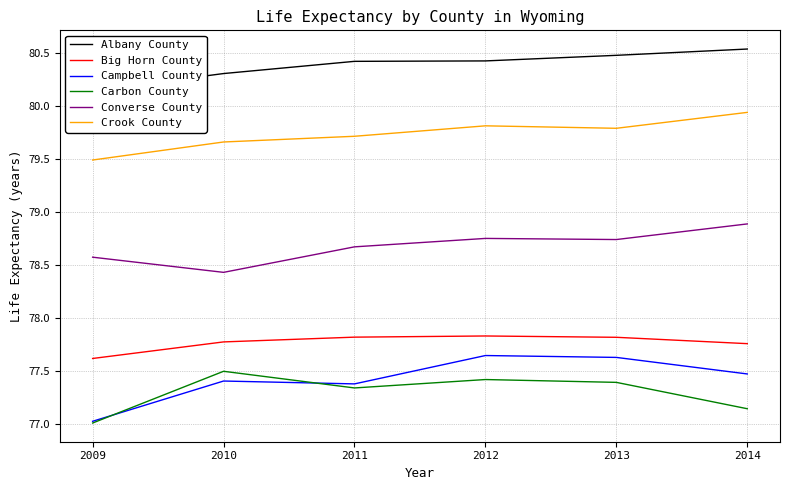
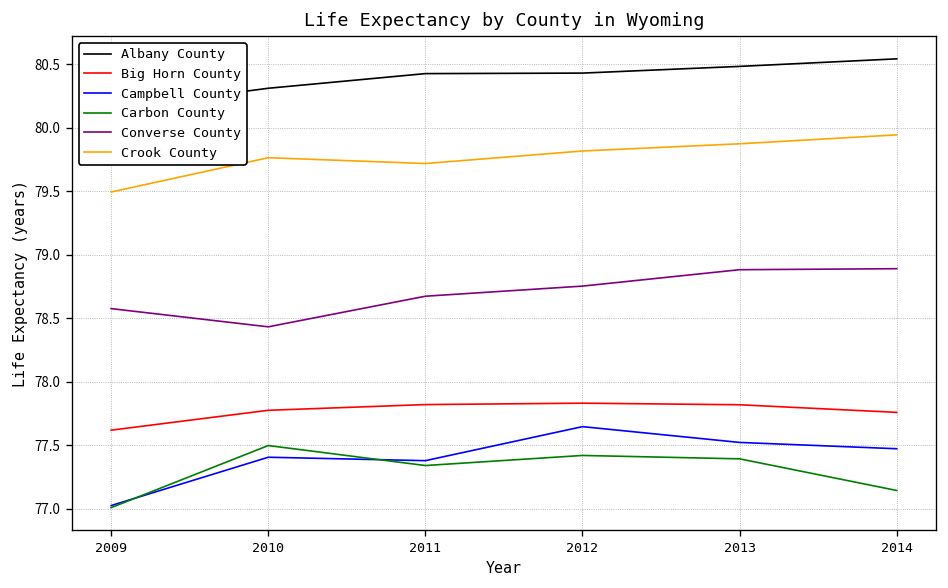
  {
    "Albany County": {
      "2010": 80.31,
      "2011": 80.42,
      "2012": 80.43,
      "2013": 80.48,
      "2014": 80.54
    },
    "Big Horn County": {
      "2009": 77.62,
      "2010": 77.78,
      "2011": 77.82,
      "2012": 77.83,
      "2013": 77.82,
      "2014": 77.76
    },
    "Campbell County": {
      "2010": 77.41,
      "2011": 77.38,
      "2012": 77.65,
-     "2013": 77.63,
+     "2013": 77.52,
      "2014": 77.47
    },
    "Carbon County": {
      "2010": 77.50,
      "2011": 77.34,
      "2012": 77.42,
      "2013": 77.39,
      "2014": 77.14
    },
    "Converse County": {
      "2009": 78.58,
      "2010": 78.43,
      "2011": 78.67,
      "2012": 78.75,
-     "2013": 78.74,
+     "2013": 78.88,
      "2014": 78.89
    },
    "Crook County": {
      "2009": 79.49,
-     "2010": 79.66,
+     "2010": 79.76,
      "2011": 79.72,
      "2012": 79.82,
-     "2013": 79.79,
+     "2013": 79.87,
      "2014": 79.94
    }
  }
